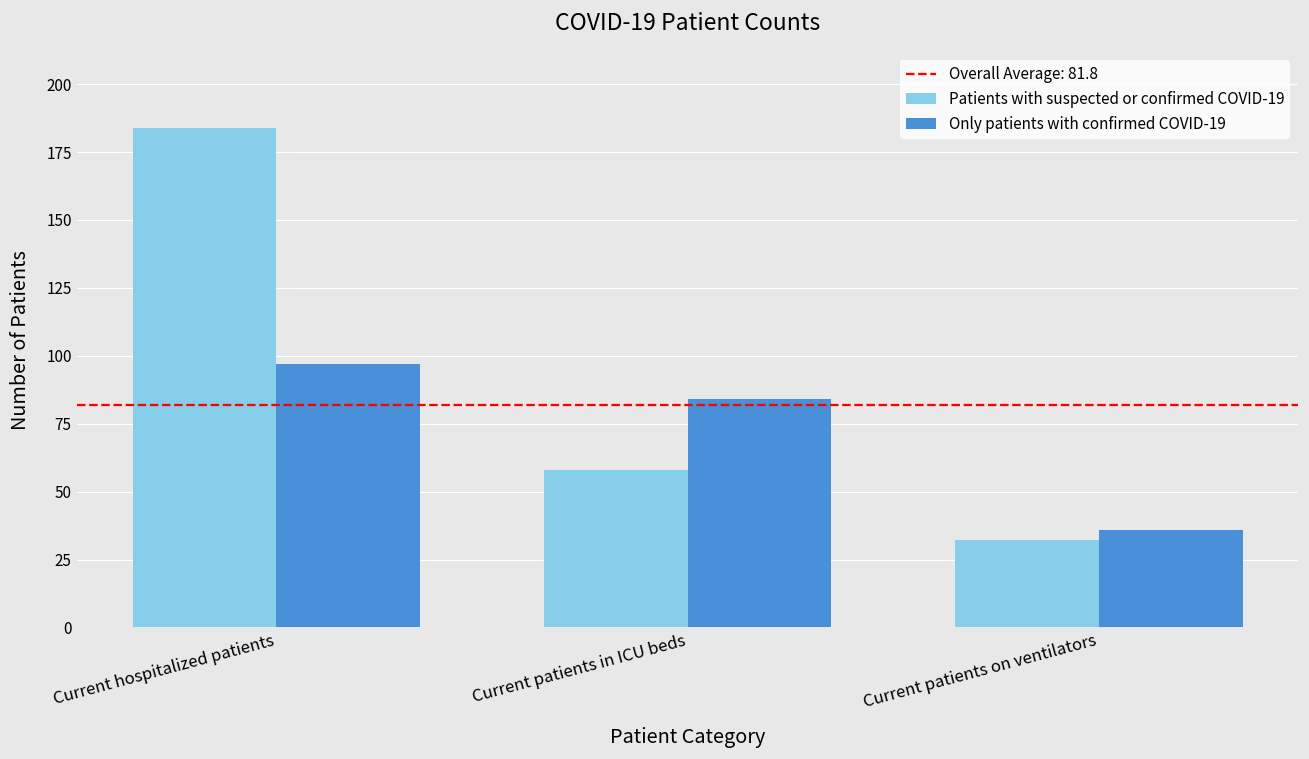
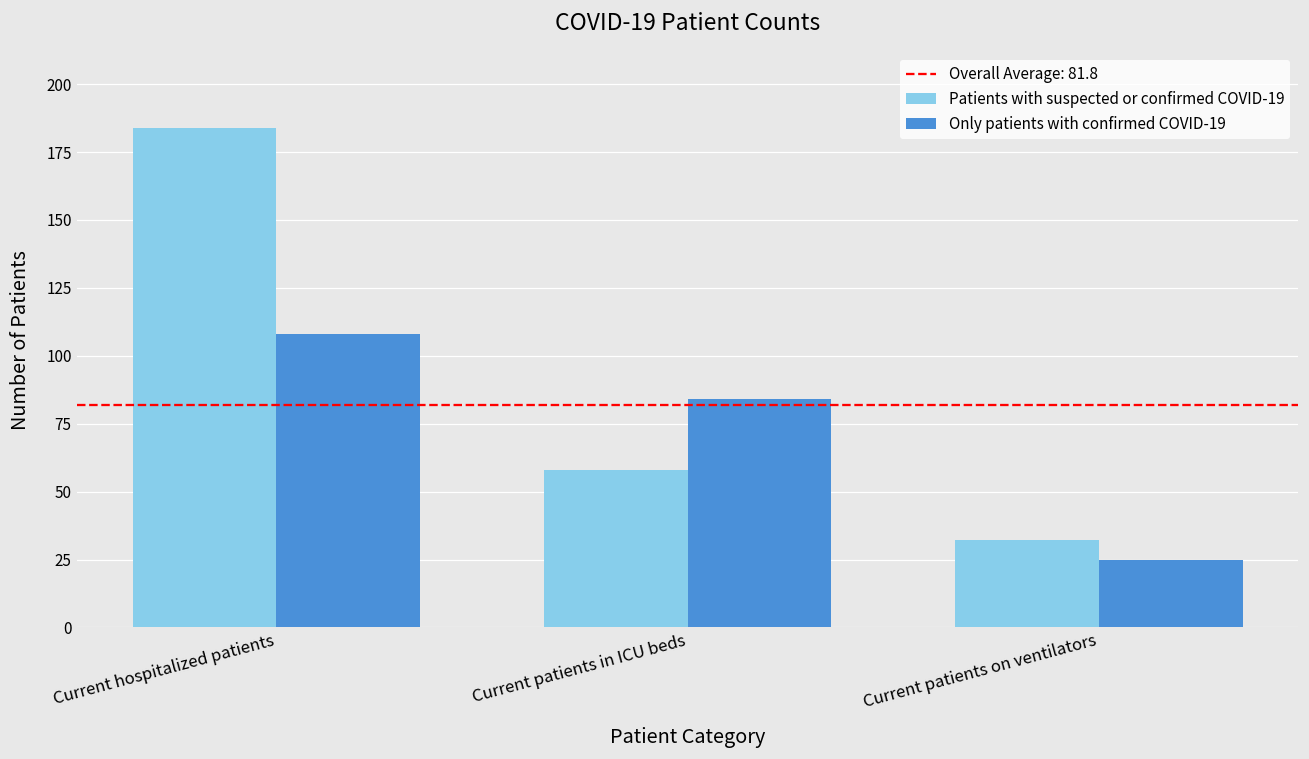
  {
    "Patients with suspected or confirmed COVID-19": {
      "Current hospitalized patients": 184,
      "Current patients in ICU beds": 58,
      "Current patients on ventilators": 32
    },
    "Only patients with confirmed COVID-19": {
-     "Current hospitalized patients": 97,
+     "Current hospitalized patients": 108,
      "Current patients in ICU beds": 84,
-     "Current patients on ventilators": 36
+     "Current patients on ventilators": 25
    }
  }
